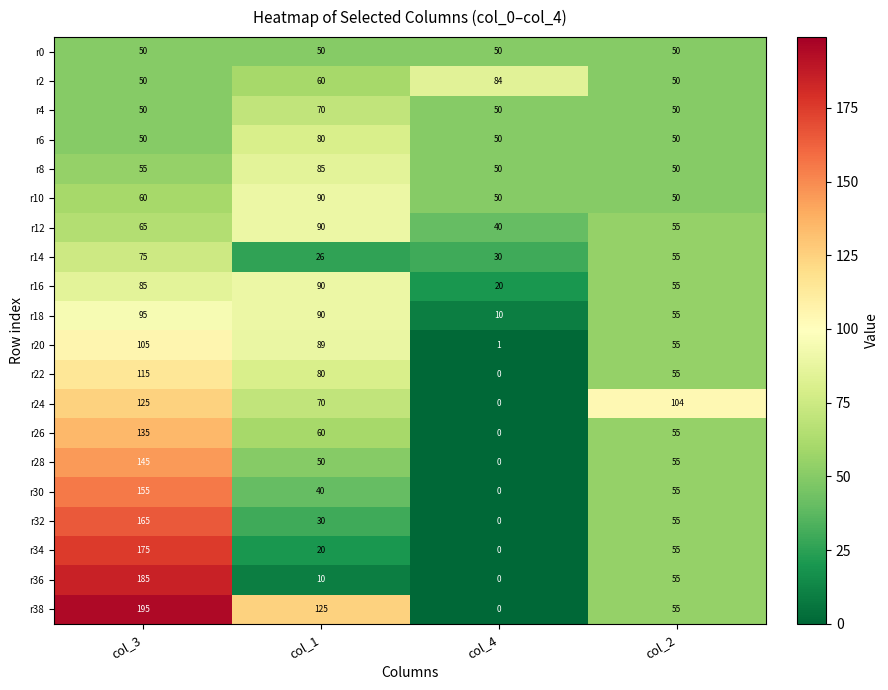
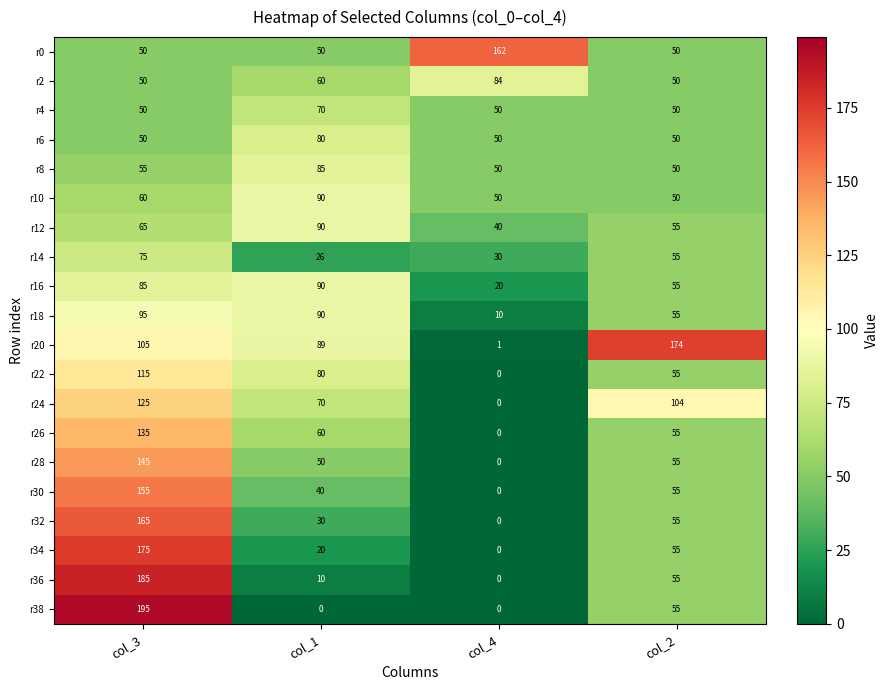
  {
    "r0": {
      "col_3": 50,
      "col_1": 50,
-     "col_4": 50,
+     "col_4": 162,
      "col_2": 50
    },
    "r2": {
      "col_3": 50,
      "col_1": 60,
      "col_4": 84,
      "col_2": 50
    },
    "r4": {
      "col_3": 50,
      "col_1": 70,
      "col_4": 50,
      "col_2": 50
    },
    "r6": {
      "col_3": 50,
      "col_1": 80,
      "col_4": 50,
      "col_2": 50
    },
    "r8": {
      "col_3": 55,
      "col_1": 85,
      "col_4": 50,
      "col_2": 50
    },
    "r10": {
      "col_3": 60,
      "col_1": 90,
      "col_4": 50,
      "col_2": 50
    },
    "r12": {
      "col_3": 65,
      "col_1": 90,
      "col_4": 40,
      "col_2": 55
    },
    "r14": {
      "col_3": 75,
      "col_1": 26,
      "col_4": 30,
      "col_2": 55
    },
    "r16": {
      "col_3": 85,
      "col_1": 90,
      "col_4": 20,
      "col_2": 55
    },
    "r18": {
      "col_3": 95,
      "col_1": 90,
      "col_4": 10,
      "col_2": 55
    },
    "r20": {
      "col_3": 105,
      "col_1": 89,
      "col_4": 1,
-     "col_2": 55
+     "col_2": 174
    },
    "r22": {
      "col_3": 115,
      "col_1": 80,
      "col_4": 0,
      "col_2": 55
    },
    "r24": {
      "col_3": 125,
      "col_1": 70,
      "col_4": 0,
      "col_2": 104
    },
    "r26": {
      "col_3": 135,
      "col_1": 60,
      "col_4": 0,
      "col_2": 55
    },
    "r28": {
      "col_3": 145,
      "col_1": 50,
      "col_4": 0,
      "col_2": 55
    },
    "r30": {
      "col_3": 155,
      "col_1": 40,
      "col_4": 0,
      "col_2": 55
    },
    "r32": {
      "col_3": 165,
      "col_1": 30,
      "col_4": 0,
      "col_2": 55
    },
    "r34": {
      "col_3": 175,
      "col_1": 20,
      "col_4": 0,
      "col_2": 55
    },
    "r36": {
      "col_3": 185,
      "col_1": 10,
      "col_4": 0,
      "col_2": 55
    },
    "r38": {
      "col_3": 195,
-     "col_1": 125,
+     "col_1": 0,
      "col_4": 0,
      "col_2": 55
    }
  }
